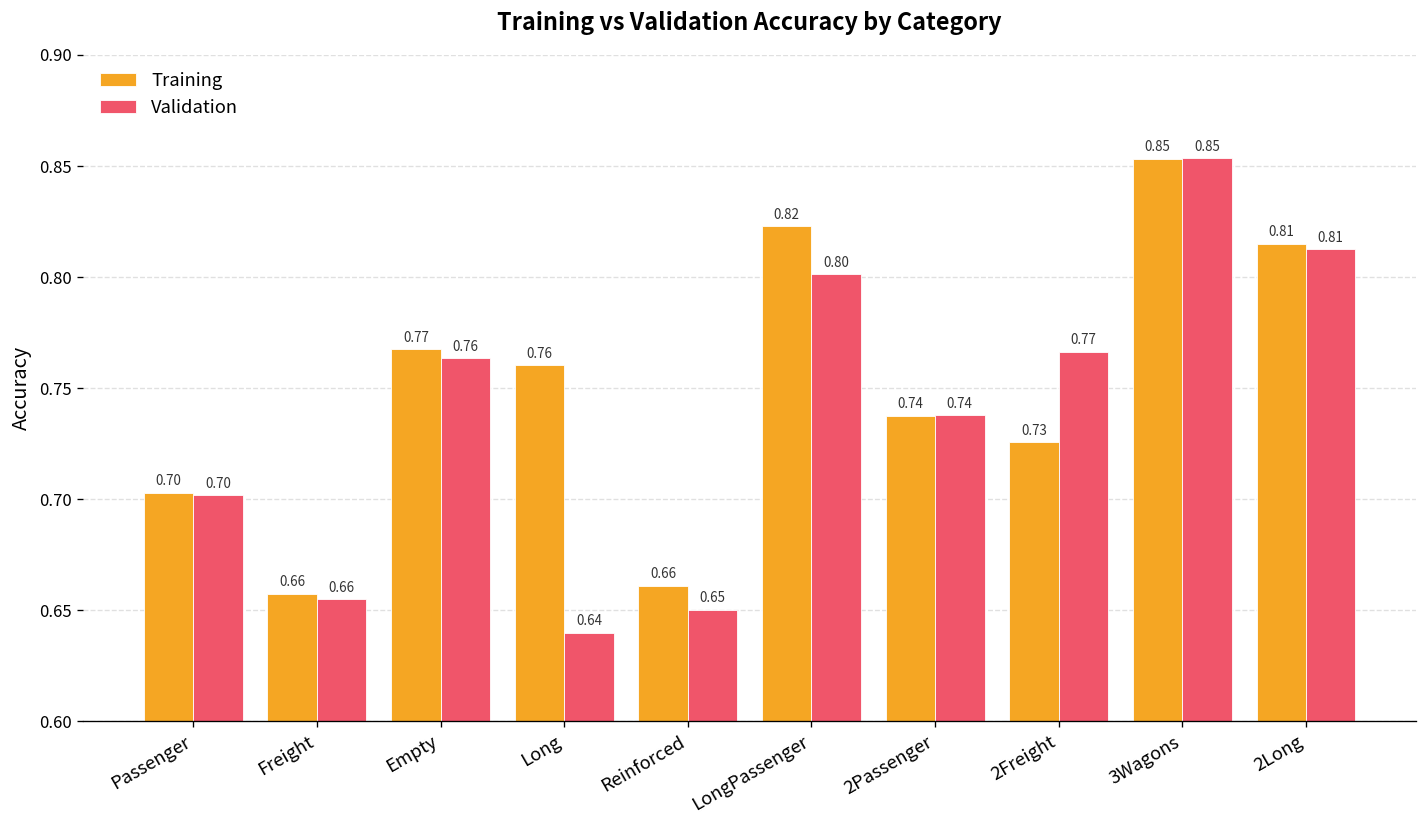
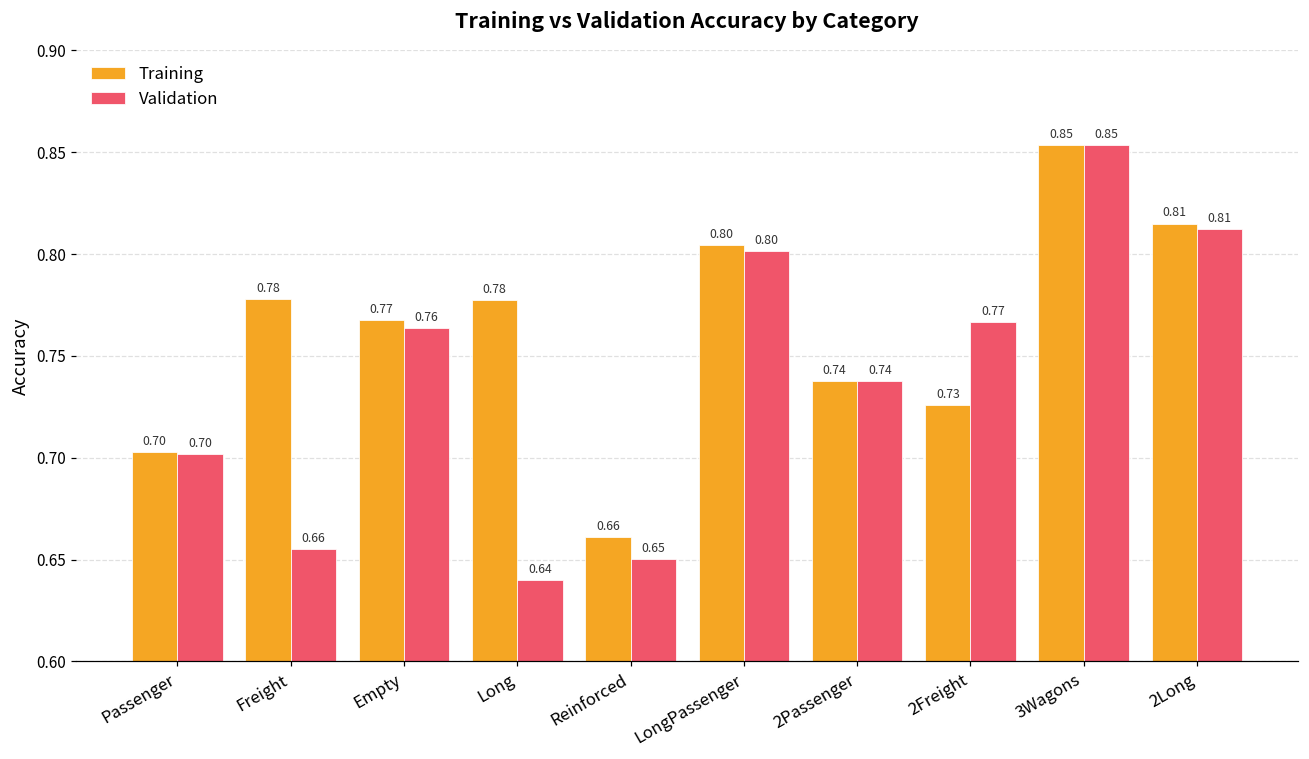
  {
    "Training": {
      "Passenger": 0.70,
-     "Freight": 0.66,
+     "Freight": 0.78,
      "Empty": 0.77,
-     "Long": 0.76,
+     "Long": 0.78,
      "Reinforced": 0.66,
-     "LongPassenger": 0.82,
+     "LongPassenger": 0.80,
      "2Passenger": 0.74,
      "2Freight": 0.73,
      "3Wagons": 0.85,
      "2Long": 0.81
    },
    "Validation": {
      "Passenger": 0.70,
      "Freight": 0.66,
      "Empty": 0.76,
      "Long": 0.64,
      "Reinforced": 0.65,
      "LongPassenger": 0.80,
      "2Passenger": 0.74,
      "2Freight": 0.77,
      "3Wagons": 0.85,
      "2Long": 0.81
    }
  }
